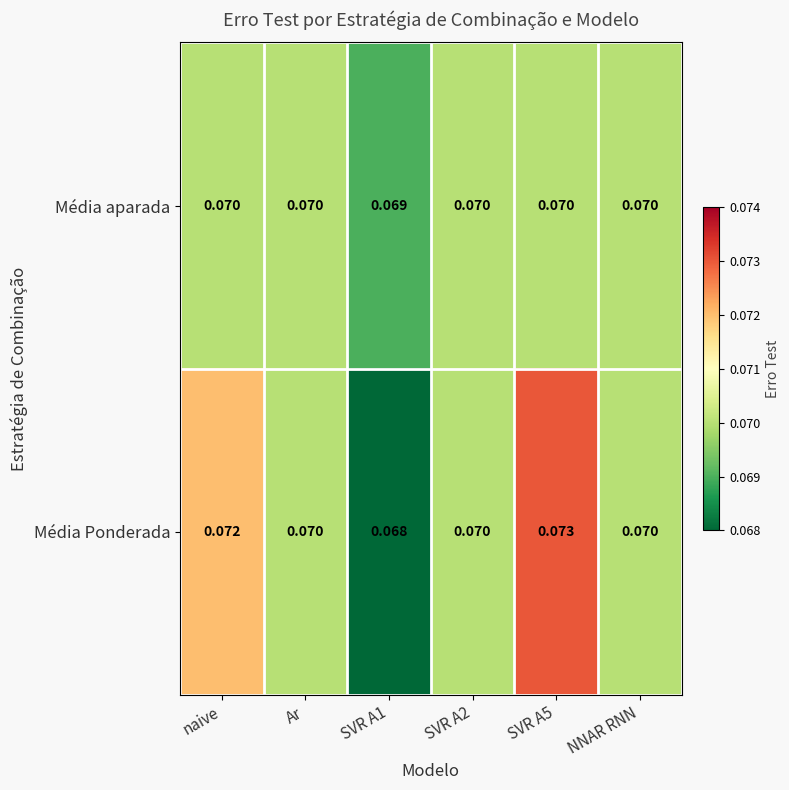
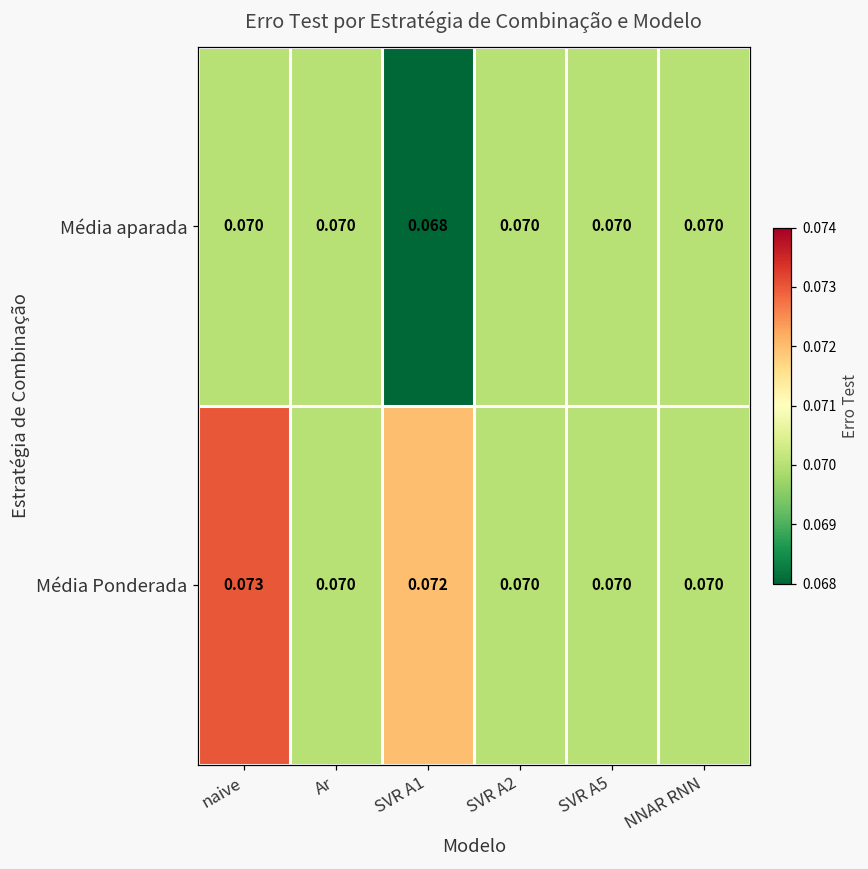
  {
    "Média aparada": {
      "naive": 0.070,
      "Ar": 0.070,
-     "SVR A1": 0.069,
+     "SVR A1": 0.068,
      "SVR A2": 0.070,
      "SVR A5": 0.070,
      "NNAR RNN": 0.070
    },
    "Média Ponderada": {
-     "naive": 0.072,
+     "naive": 0.073,
      "Ar": 0.070,
-     "SVR A1": 0.068,
+     "SVR A1": 0.072,
      "SVR A2": 0.070,
-     "SVR A5": 0.073,
+     "SVR A5": 0.070,
      "NNAR RNN": 0.070
    }
  }
